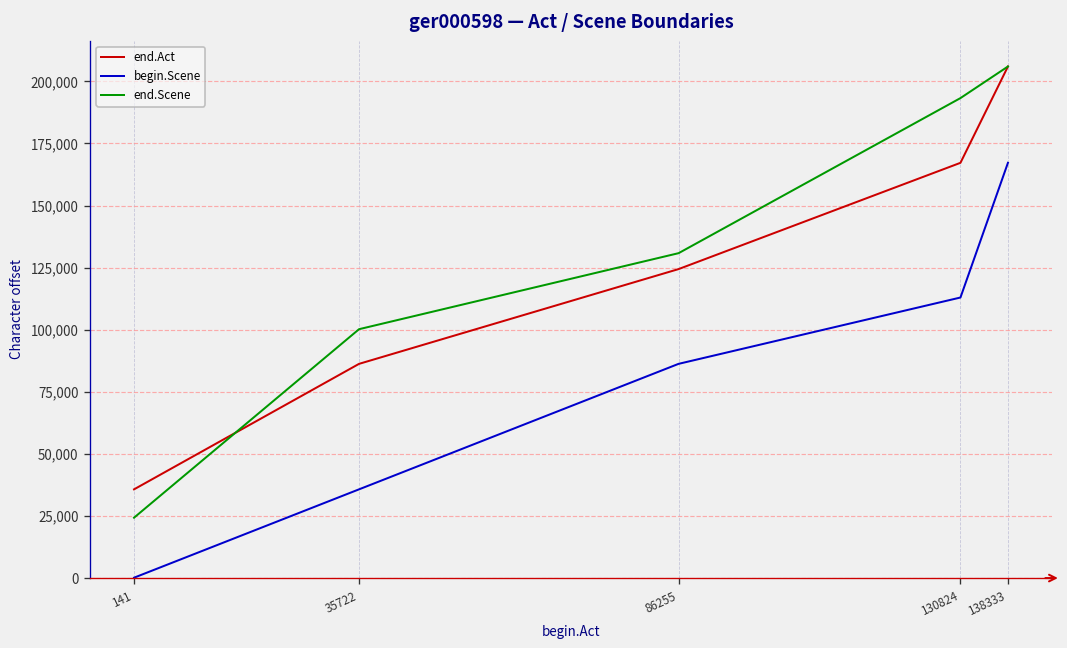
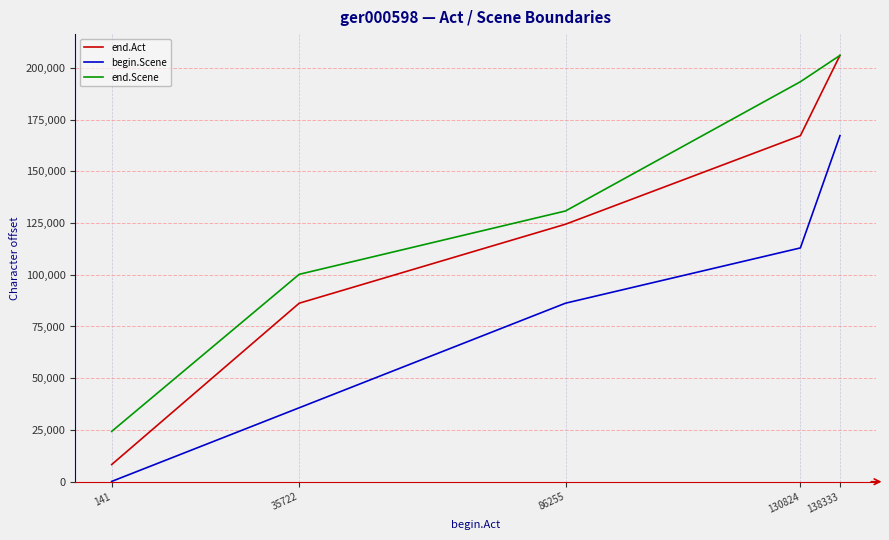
  {
    "end.Act": {
-     "141": "36,000",
+     "141": "8,000",
      "35722": "86,000",
      "86255": "124,000",
      "130824": "167,000"
    },
    "begin.Scene": {
      "141": "0",
      "35722": "36,000",
      "86255": "86,000",
      "130824": "113,000",
      "138333": "167,000"
    },
    "end.Scene": {
      "141": "24,000",
      "35722": "100,000",
      "86255": "131,000",
      "130824": "193,000"
    }
  }
